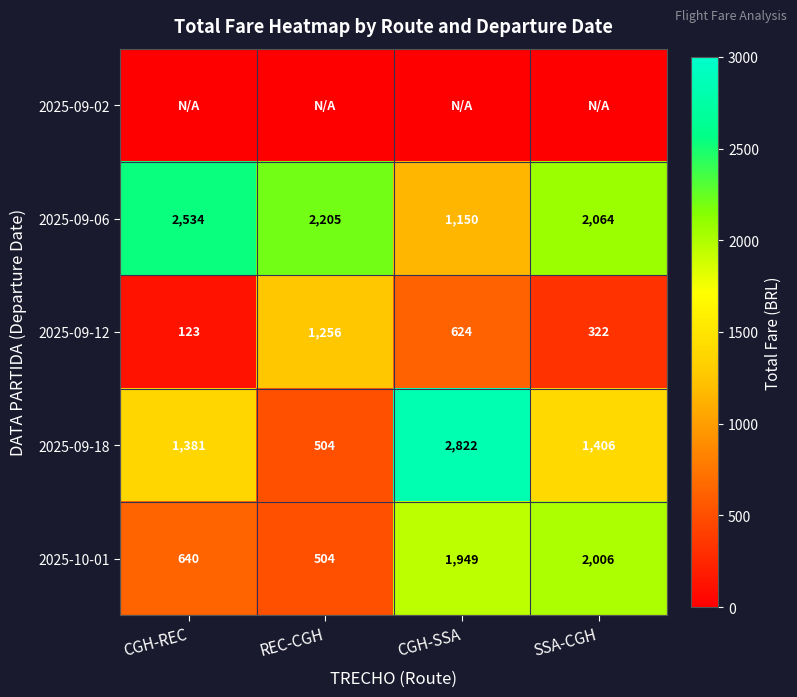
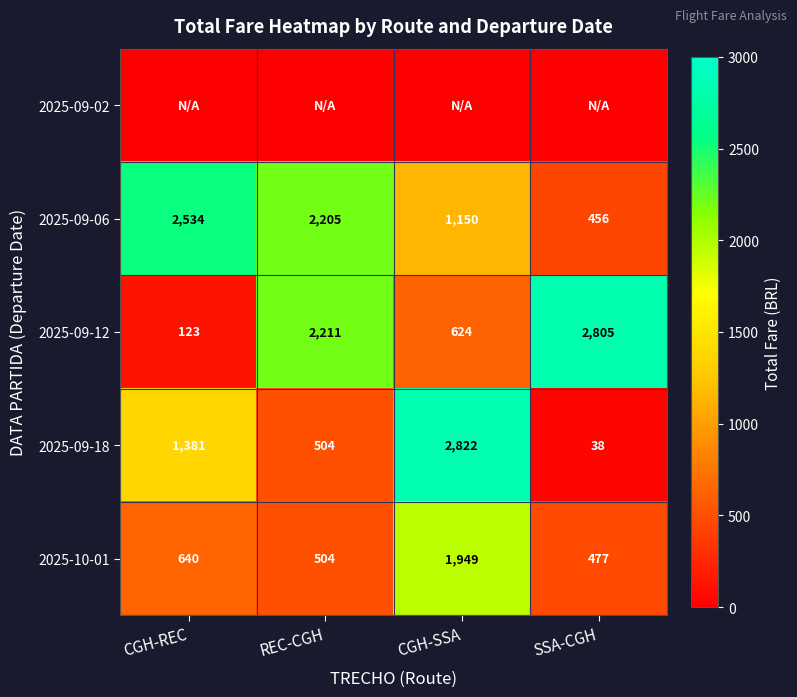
  {
    "2025-09-06": {
      "CGH-REC": "2,534",
      "REC-CGH": "2,205",
      "CGH-SSA": "1,150",
-     "SSA-CGH": "2,064"
+     "SSA-CGH": "456"
    },
    "2025-09-12": {
      "CGH-REC": "123",
-     "REC-CGH": "1,256",
+     "REC-CGH": "2,211",
      "CGH-SSA": "624",
-     "SSA-CGH": "322"
+     "SSA-CGH": "2,805"
    },
    "2025-09-18": {
      "CGH-REC": "1,381",
      "REC-CGH": "504",
      "CGH-SSA": "2,822",
-     "SSA-CGH": "1,406"
+     "SSA-CGH": "38"
    },
    "2025-10-01": {
      "CGH-REC": "640",
      "REC-CGH": "504",
      "CGH-SSA": "1,949",
-     "SSA-CGH": "2,006"
+     "SSA-CGH": "477"
    }
  }
